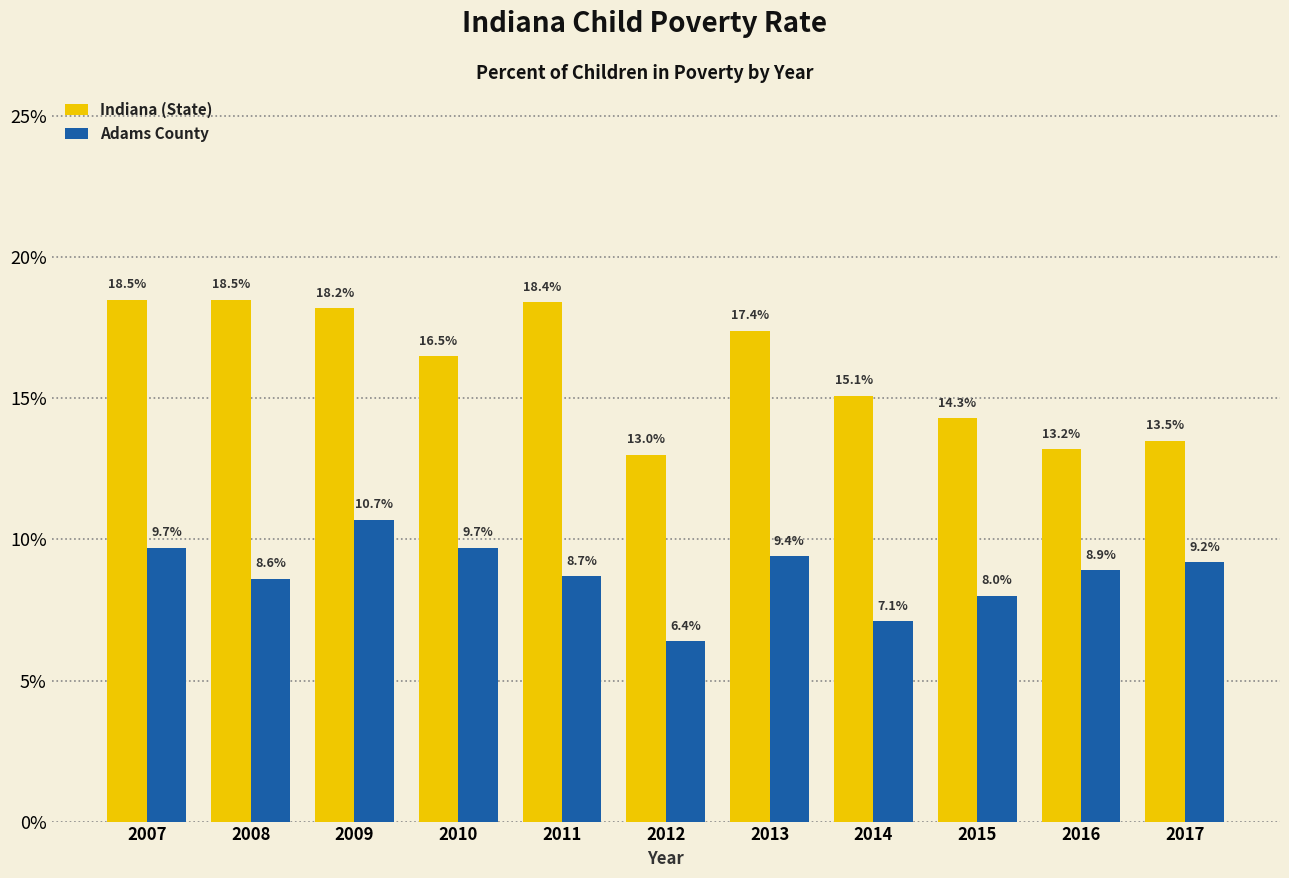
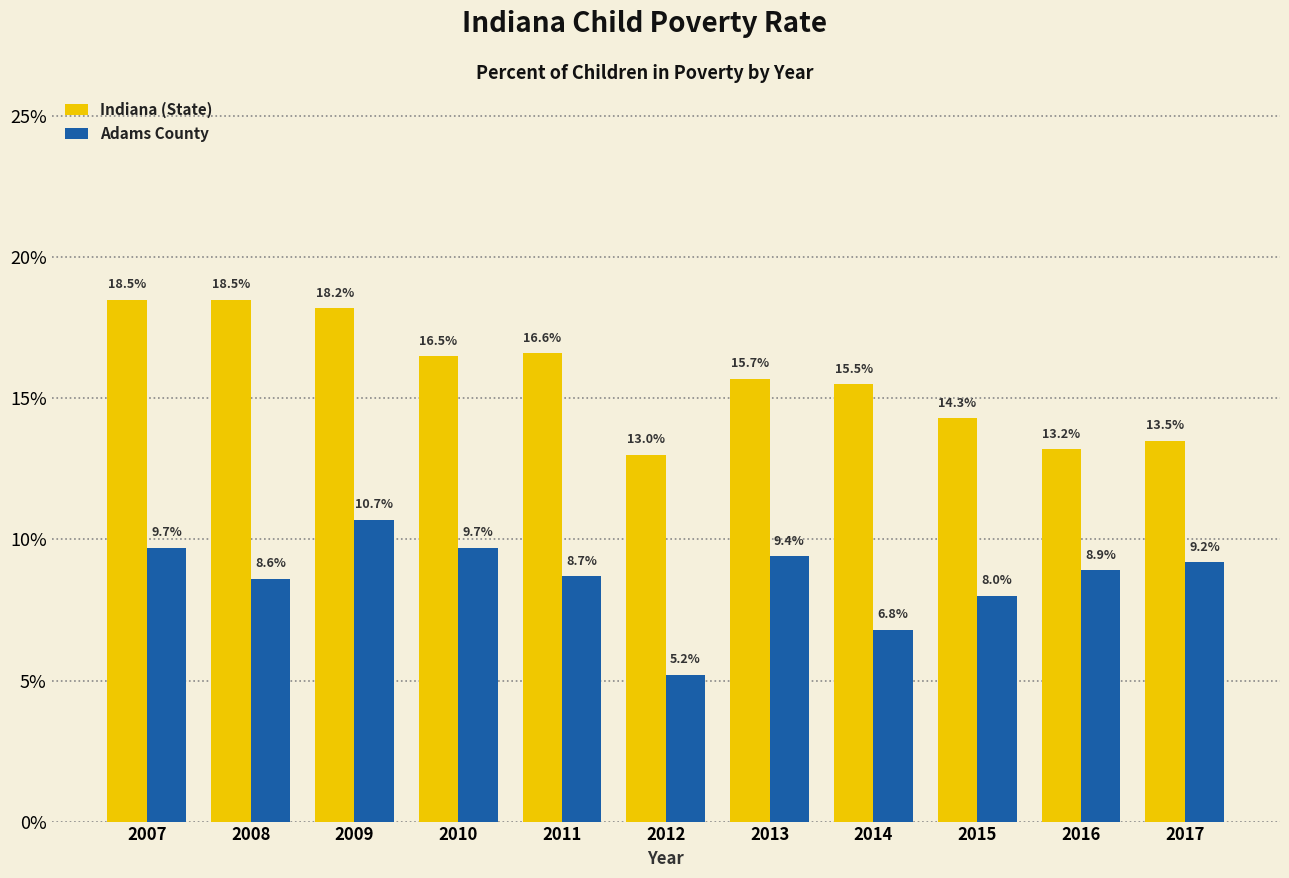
  {
    "Indiana (State)": {
      "2007": "18.5%",
      "2008": "18.5%",
      "2009": "18.2%",
      "2010": "16.5%",
-     "2011": "18.4%",
+     "2011": "16.6%",
      "2012": "13.0%",
-     "2013": "17.4%",
-     "2014": "15.1%",
+     "2013": "15.7%",
+     "2014": "15.5%",
      "2015": "14.3%",
      "2016": "13.2%",
      "2017": "13.5%"
    },
    "Adams County": {
      "2007": "9.7%",
      "2008": "8.6%",
      "2009": "10.7%",
      "2010": "9.7%",
      "2011": "8.7%",
-     "2012": "6.4%",
+     "2012": "5.2%",
      "2013": "9.4%",
-     "2014": "7.1%",
+     "2014": "6.8%",
      "2015": "8.0%",
      "2016": "8.9%",
      "2017": "9.2%"
    }
  }
